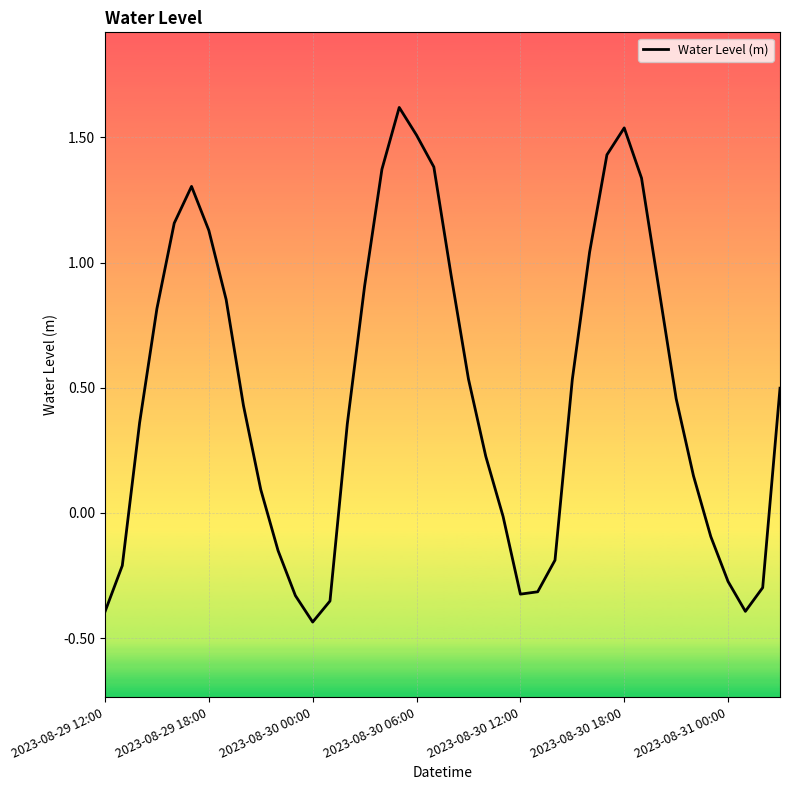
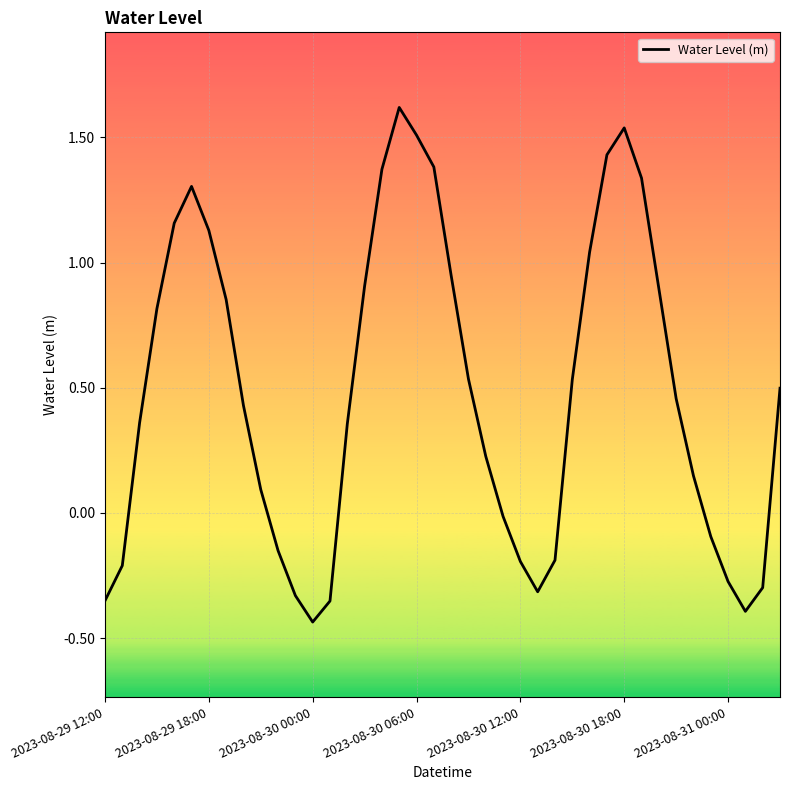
  {
-   "2023-08-29 12:00": -0.39,
+   "2023-08-29 12:00": -0.35,
    "2023-08-29 18:00": 1.13,
    "2023-08-30 00:00": -0.44,
    "2023-08-30 06:00": 1.51,
-   "2023-08-30 12:00": -0.32,
+   "2023-08-30 12:00": -0.19,
    "2023-08-30 18:00": 1.54,
    "2023-08-31 00:00": -0.27
  }
